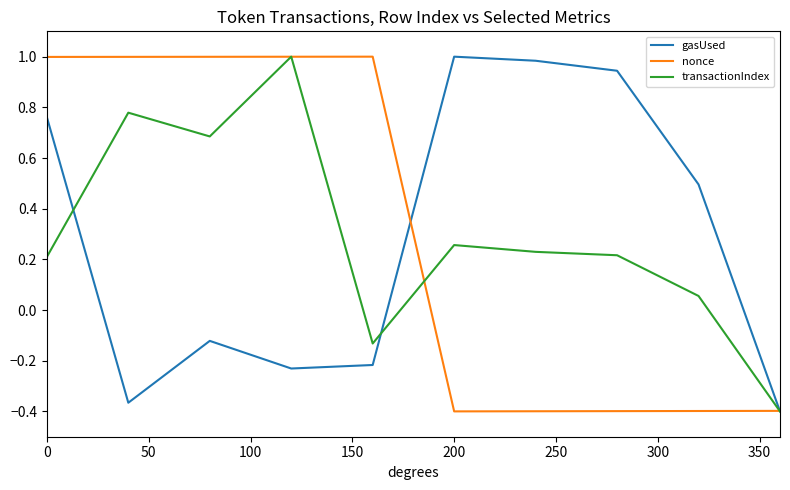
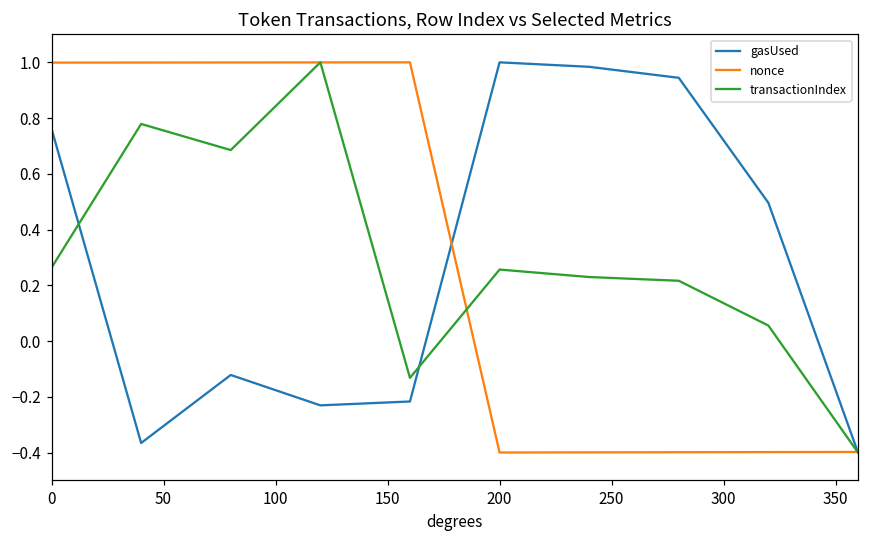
  {
    "gasUsed": {
      "0": 0.76,
      "200": 1.00
    },
    "nonce": {
      "0": 1.00,
      "200": -0.40
    },
    "transactionIndex": {
-     "0": 0.21,
+     "0": 0.26,
      "200": 0.26
    }
  }
